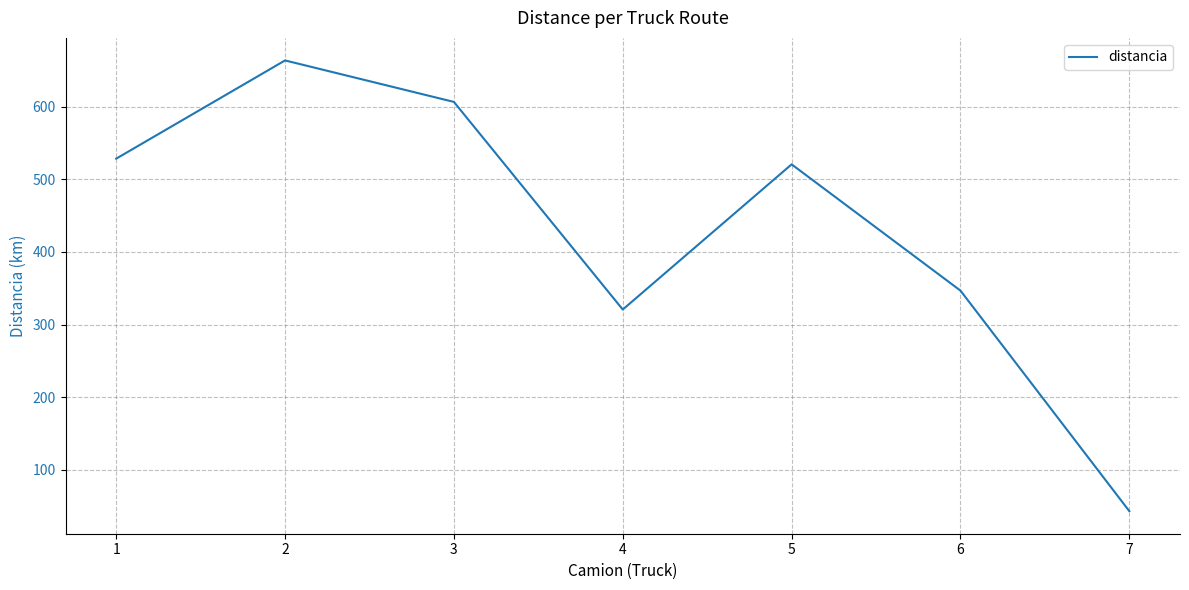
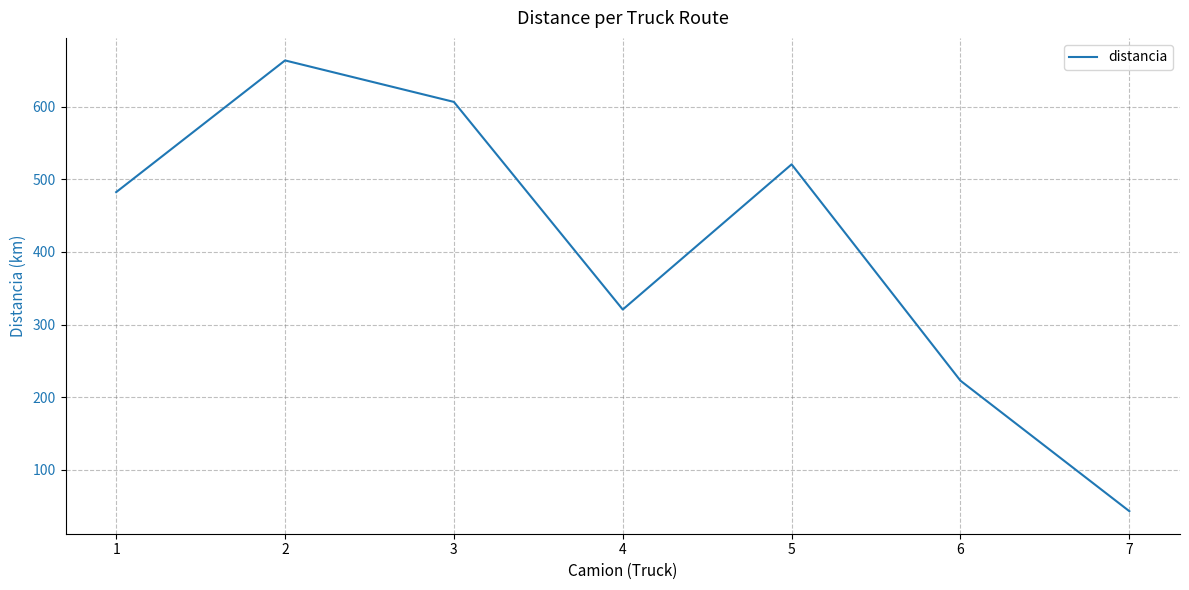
  {
-   "1": 530,
+   "1": 480,
    "2": 660,
    "3": 610,
    "4": 320,
    "5": 520,
-   "6": 350,
+   "6": 220,
    "7": 40
  }
